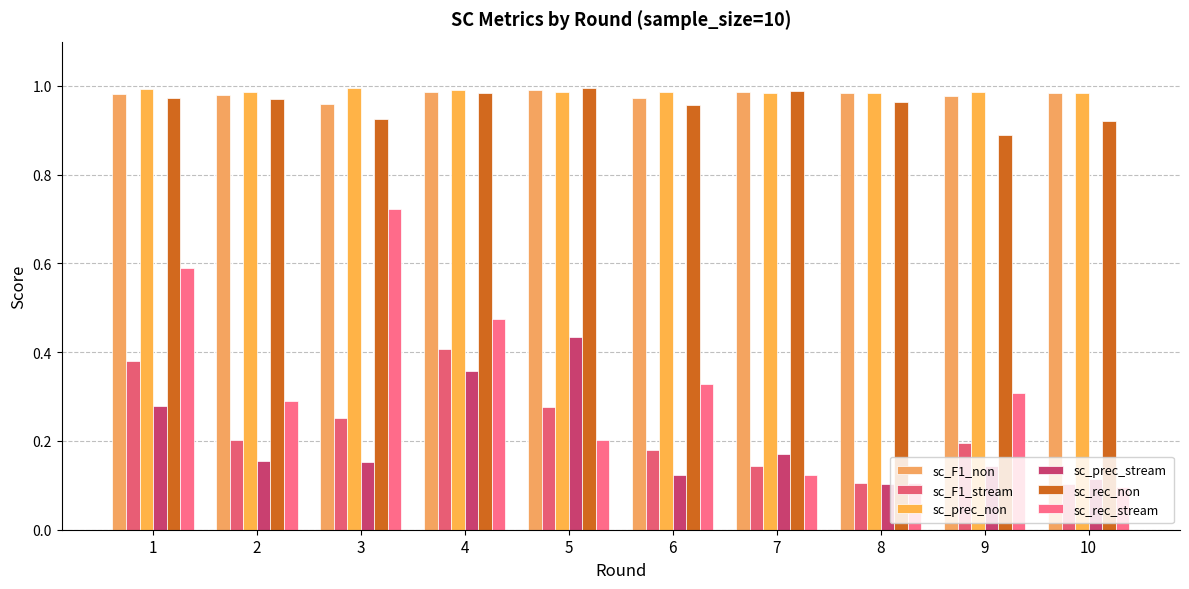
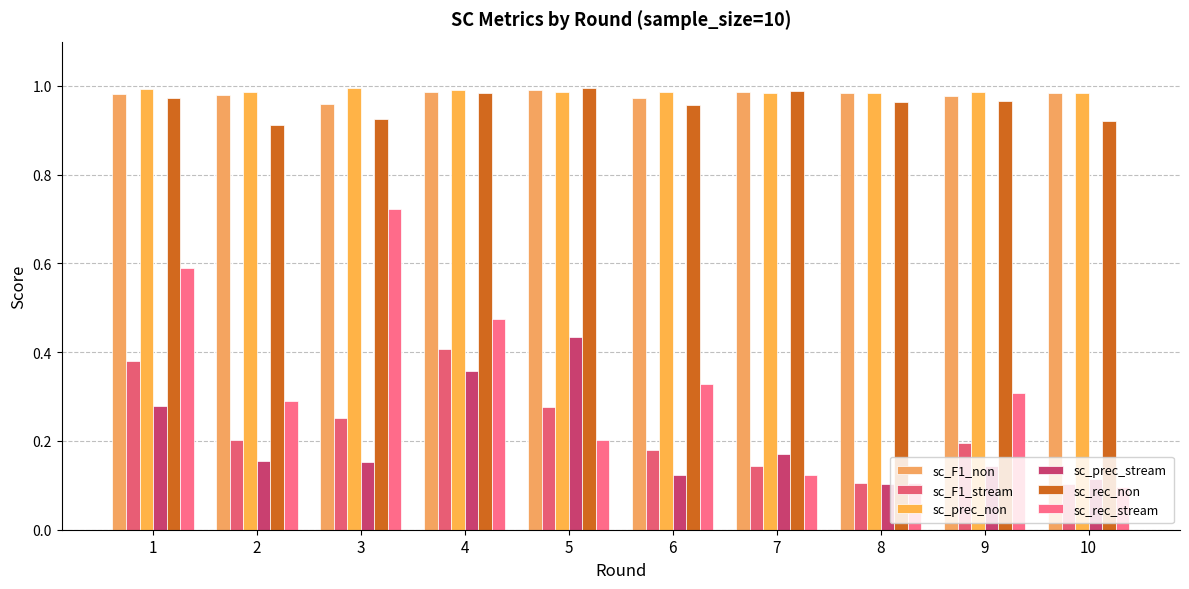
  {
    "sc_rec_non": {
      "1": 0.97,
-     "2": 0.97,
+     "2": 0.91,
      "3": 0.93,
      "4": 0.98,
      "5": 1.00,
      "6": 0.96,
      "7": 0.99,
      "8": 0.96,
-     "9": 0.89,
+     "9": 0.97,
      "10": 0.92
    }
  }
